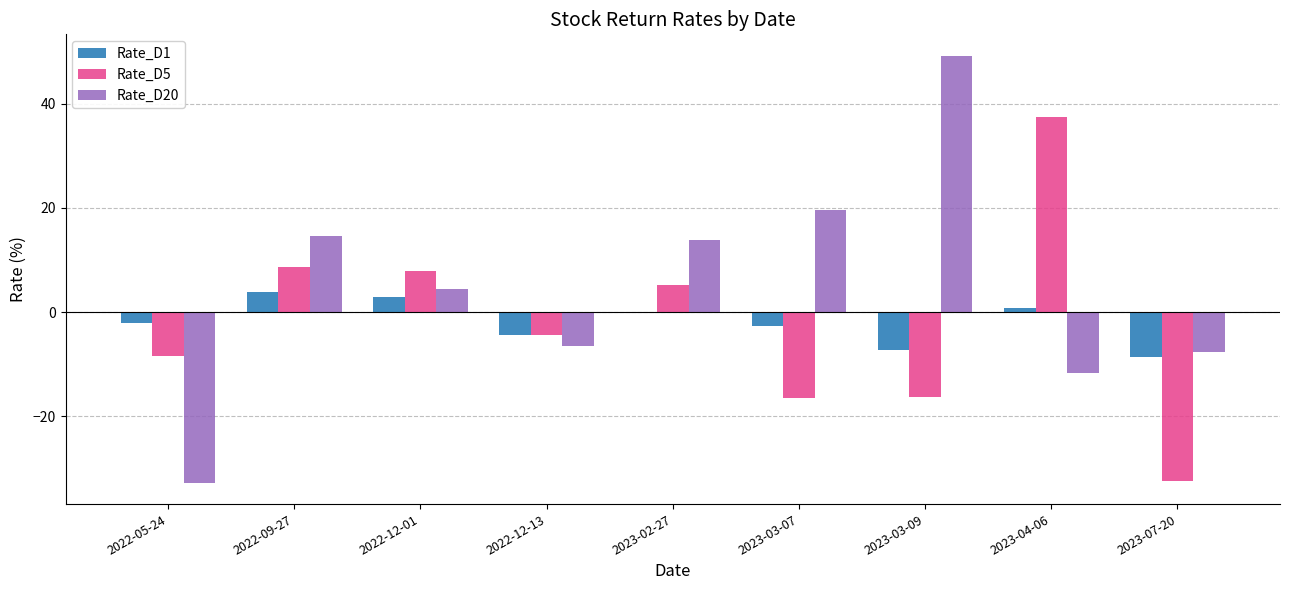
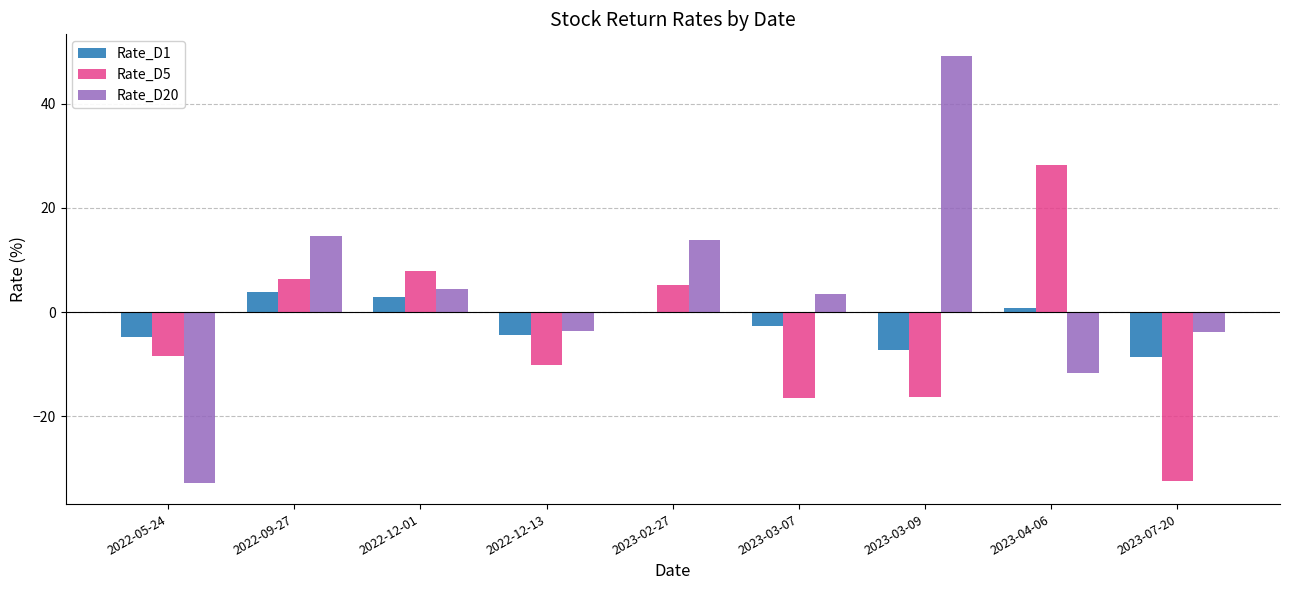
  {
    "Rate_D1": {
-     "2022-05-24": -2,
+     "2022-05-24": -5,
      "2022-09-27": 4,
      "2022-12-01": 3,
      "2022-12-13": -4,
      "2023-03-07": -3,
      "2023-03-09": -7,
      "2023-04-06": 1,
      "2023-07-20": -9
    },
    "Rate_D5": {
      "2022-05-24": -8,
-     "2022-09-27": 9,
+     "2022-09-27": 6,
      "2022-12-01": 8,
-     "2022-12-13": -4,
+     "2022-12-13": -10,
      "2023-02-27": 5,
      "2023-03-07": -17,
      "2023-03-09": -16,
-     "2023-04-06": 37,
+     "2023-04-06": 28,
      "2023-07-20": -32
    },
    "Rate_D20": {
      "2022-05-24": -33,
      "2022-09-27": 15,
      "2022-12-01": 4,
-     "2022-12-13": -7,
+     "2022-12-13": -4,
      "2023-02-27": 14,
-     "2023-03-07": 20,
+     "2023-03-07": 3,
      "2023-03-09": 49,
      "2023-04-06": -12,
-     "2023-07-20": -8
+     "2023-07-20": -4
    }
  }
